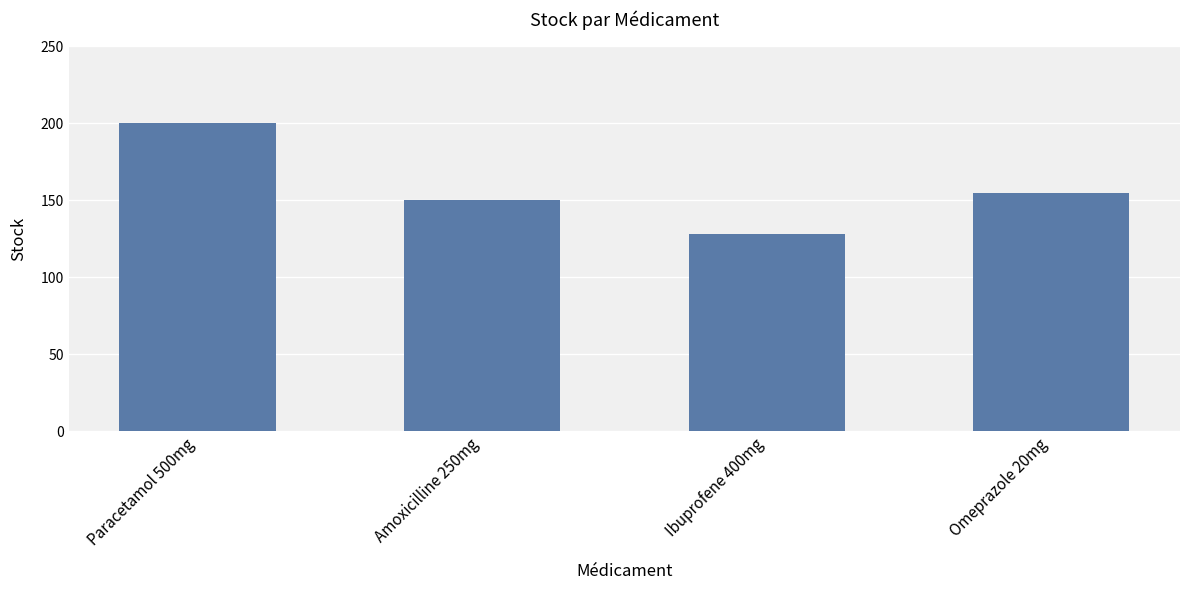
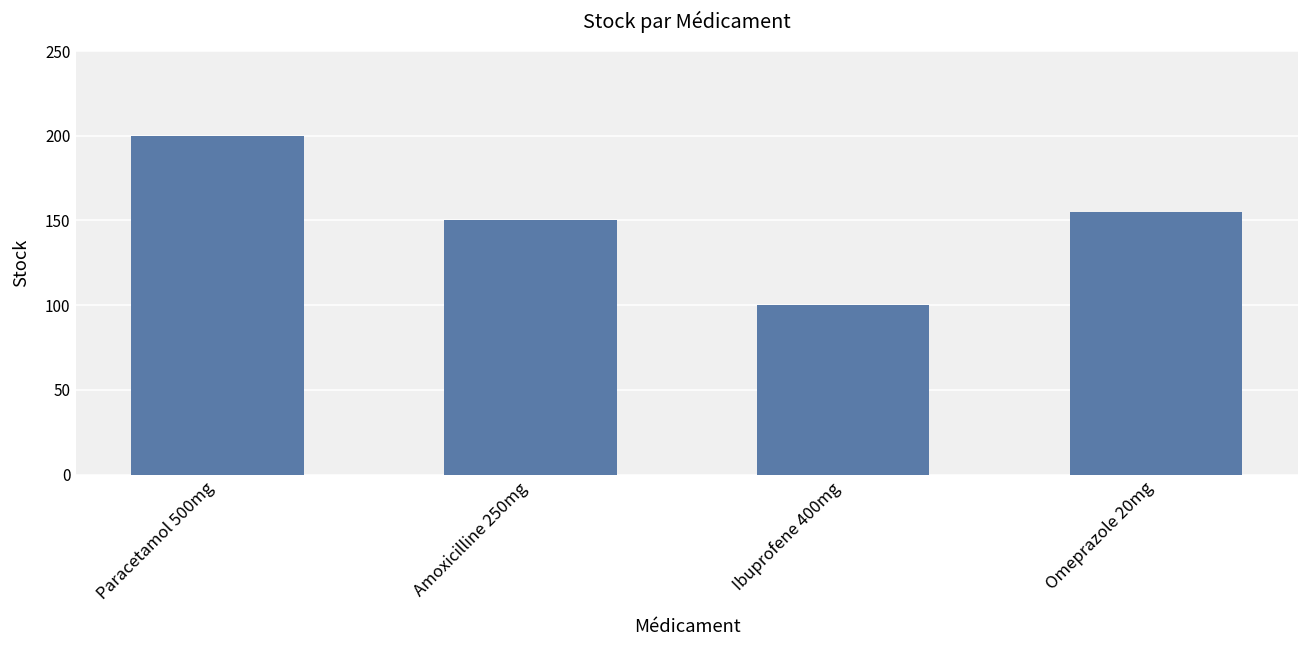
  {
    "Paracetamol 500mg": 200,
    "Amoxicilline 250mg": 150,
-   "Ibuprofene 400mg": 128,
+   "Ibuprofene 400mg": 100,
    "Omeprazole 20mg": 155
  }
